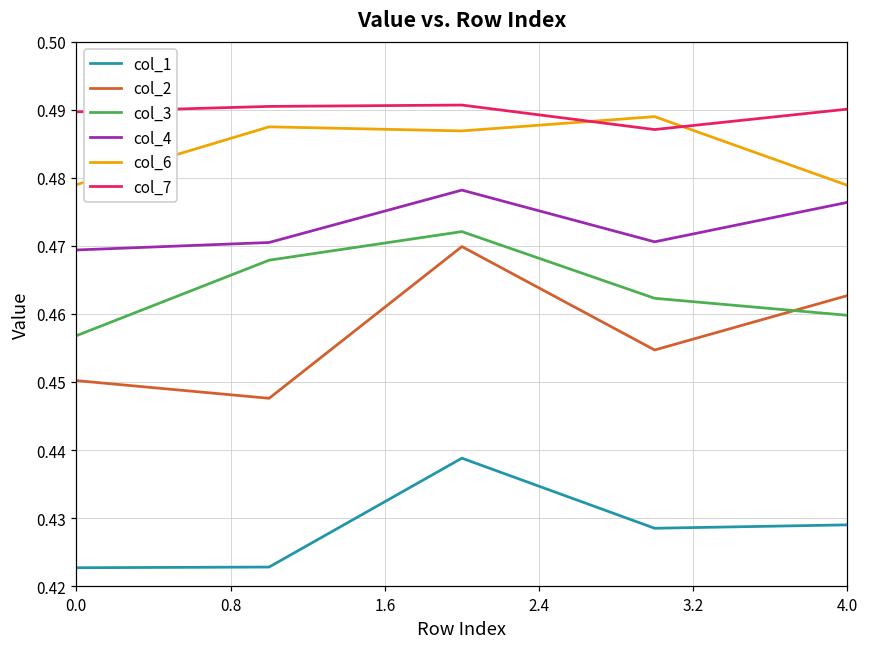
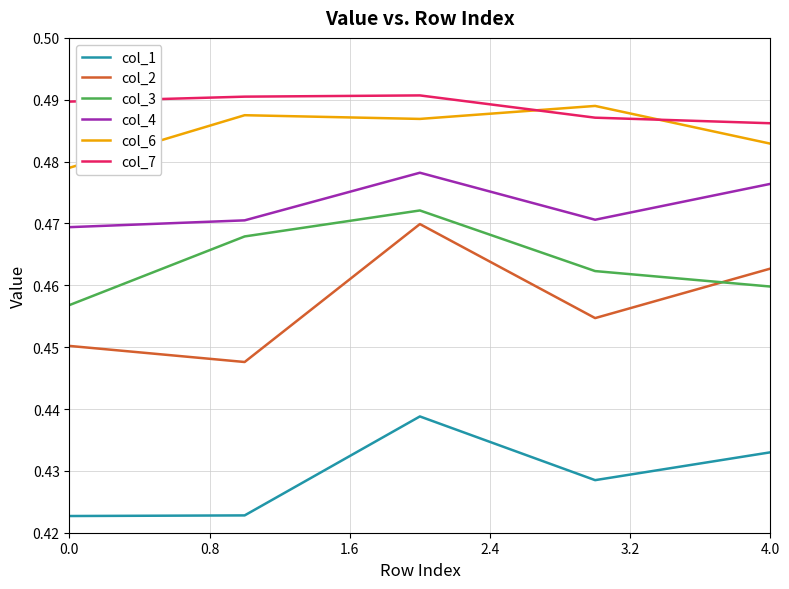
  {
    "col_1": {
      "0.0": 0.423,
-     "4.0": 0.429
+     "4.0": 0.433
    },
    "col_2": {
      "0.0": 0.450,
      "4.0": 0.463
    },
    "col_3": {
      "0.0": 0.457,
      "4.0": 0.460
    },
    "col_4": {
      "0.0": 0.469,
      "4.0": 0.476
    },
    "col_6": {
      "0.0": 0.479,
-     "4.0": 0.479
+     "4.0": 0.483
    },
    "col_7": {
      "0.0": 0.490,
-     "4.0": 0.490
+     "4.0": 0.486
    }
  }
